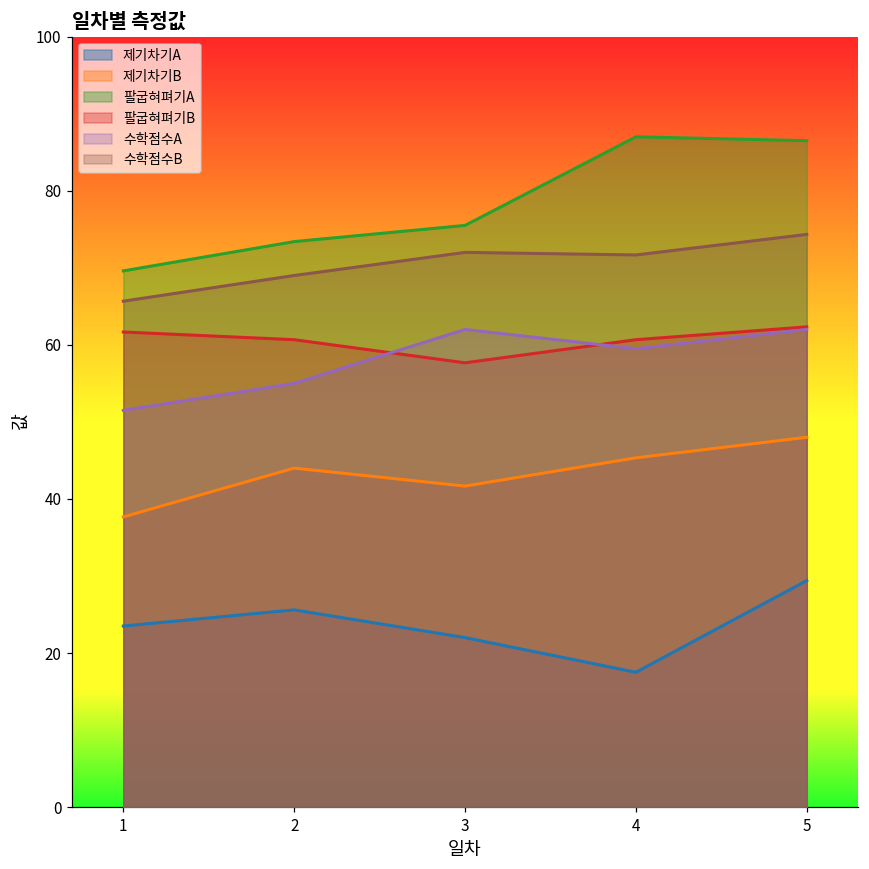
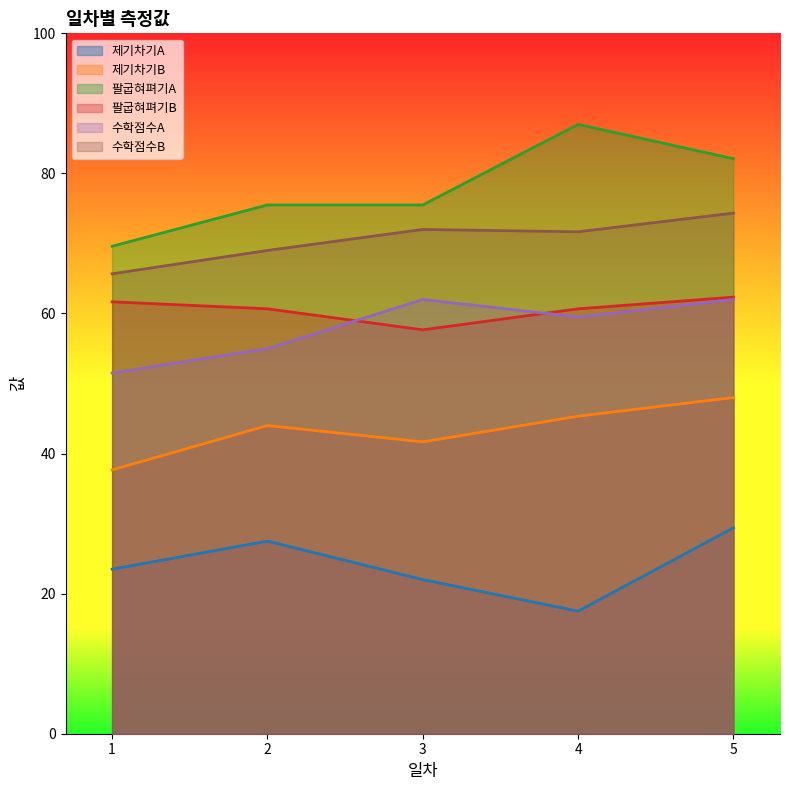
  {
    "제기차기A": {
      "1": 24,
-     "2": 26,
+     "2": 28,
      "3": 22,
      "4": 18,
      "5": 29
    },
    "팔굽혀펴기A": {
      "1": 70,
-     "2": 73,
+     "2": 76,
      "3": 76,
      "4": 87,
-     "5": 87
+     "5": 82
    }
  }
